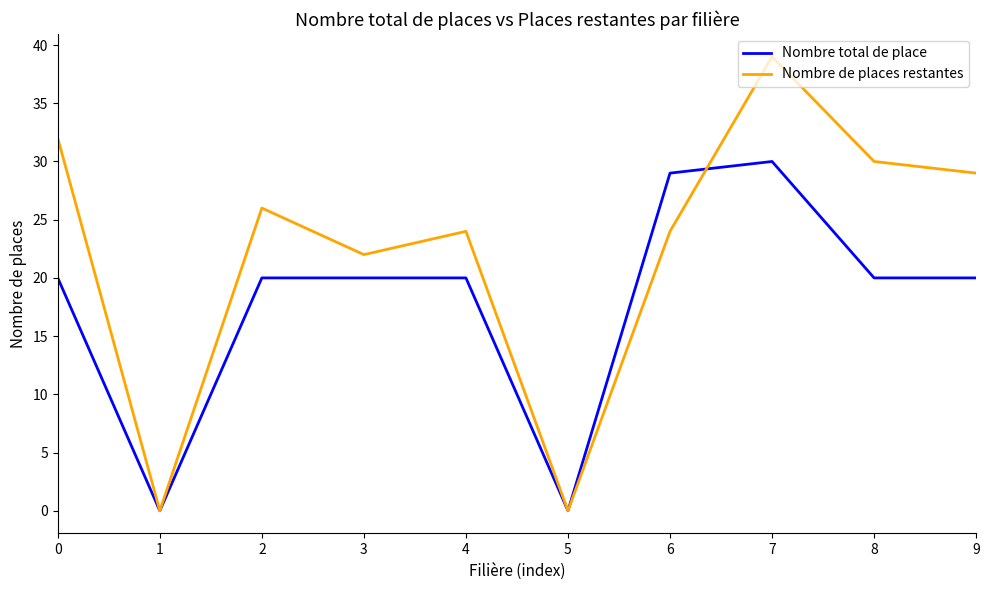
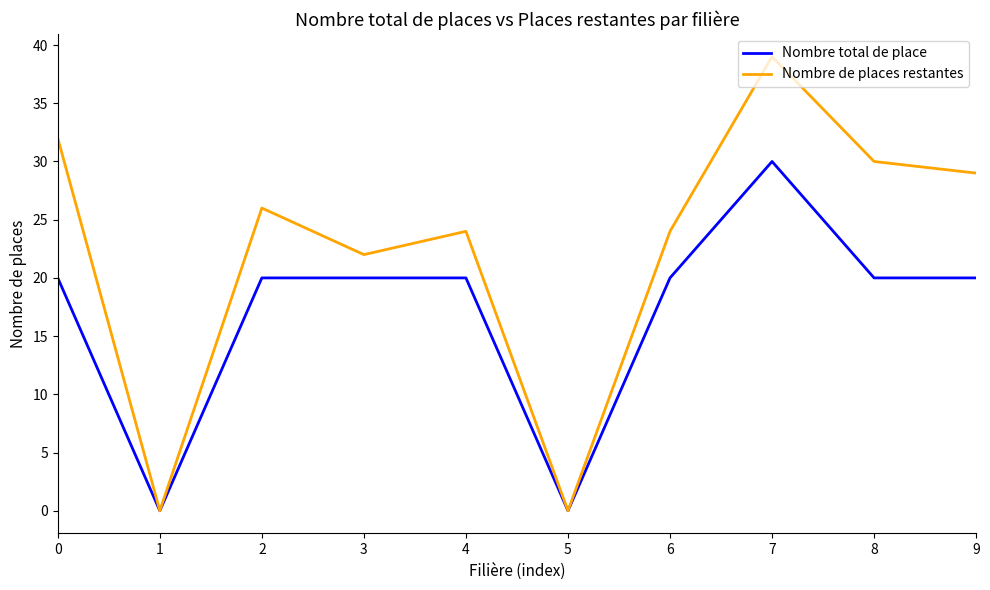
  {
    "Nombre total de place": {
      "0": 20,
      "2": 20,
      "3": 20,
      "4": 20,
-     "6": 29,
+     "6": 20,
      "7": 30,
      "8": 20,
      "9": 20
    },
    "Nombre de places restantes": {
      "0": 32,
      "2": 26,
      "3": 22,
      "4": 24,
      "6": 24,
      "8": 30,
      "9": 29
    }
  }
